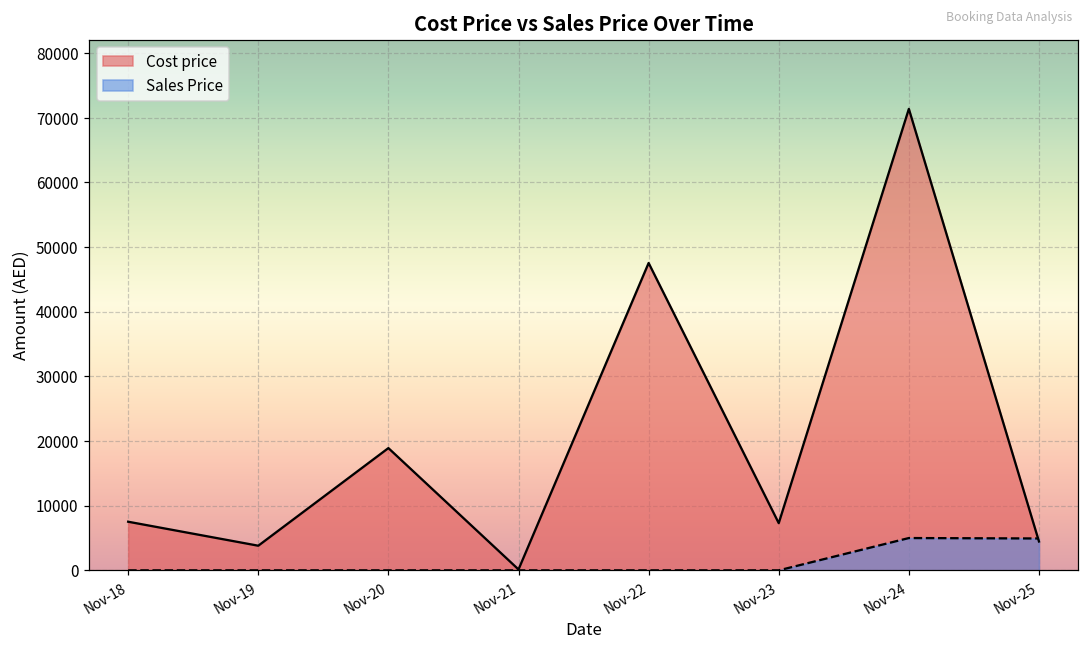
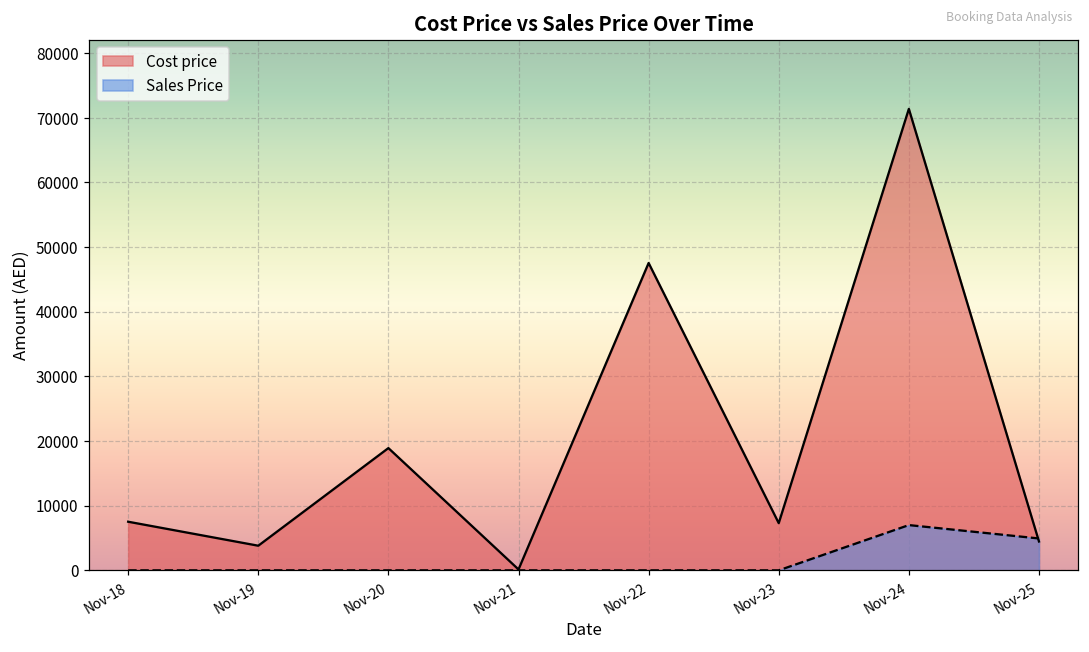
  {
    "Cost price": {
      "Nov-18": 8000,
      "Nov-19": 4000,
      "Nov-20": 19000,
      "Nov-22": 48000,
      "Nov-23": 7000,
      "Nov-24": 71000,
      "Nov-25": 4000
    },
    "Sales Price": {
      "Nov-18": 0,
      "Nov-19": 0,
      "Nov-20": 0,
      "Nov-22": 0,
      "Nov-23": 0,
-     "Nov-24": 5000,
+     "Nov-24": 7000,
      "Nov-25": 5000
    }
  }
